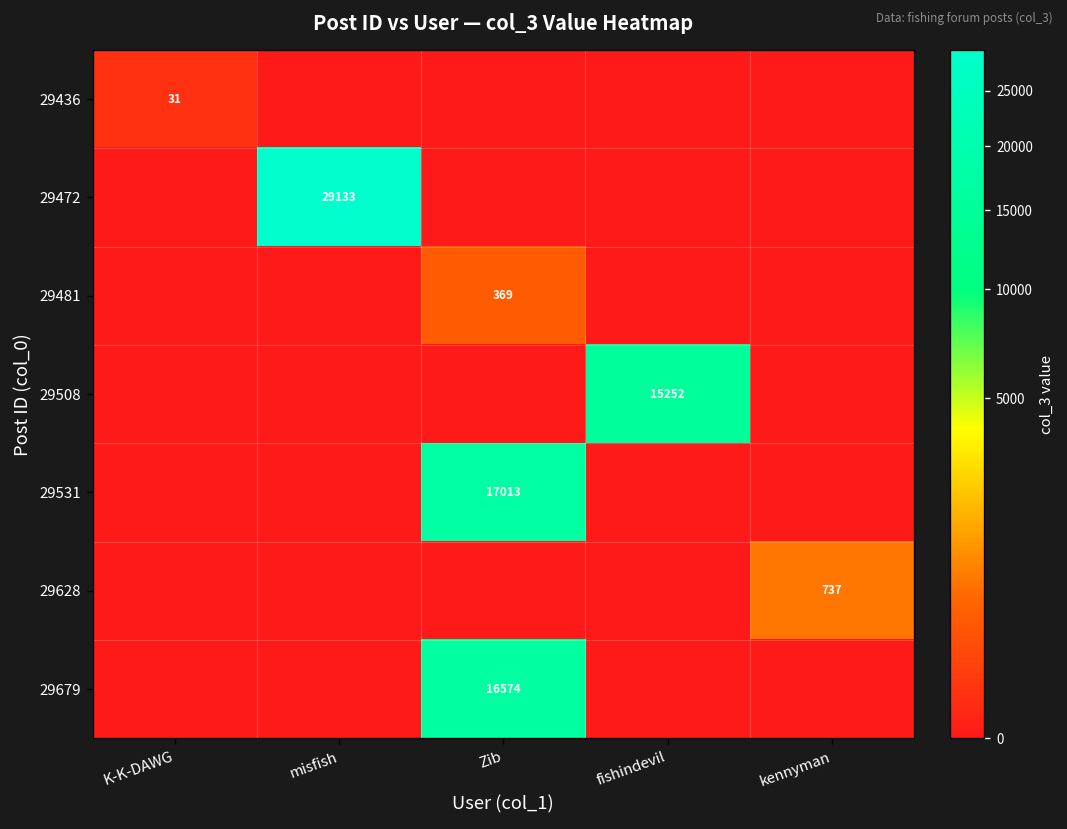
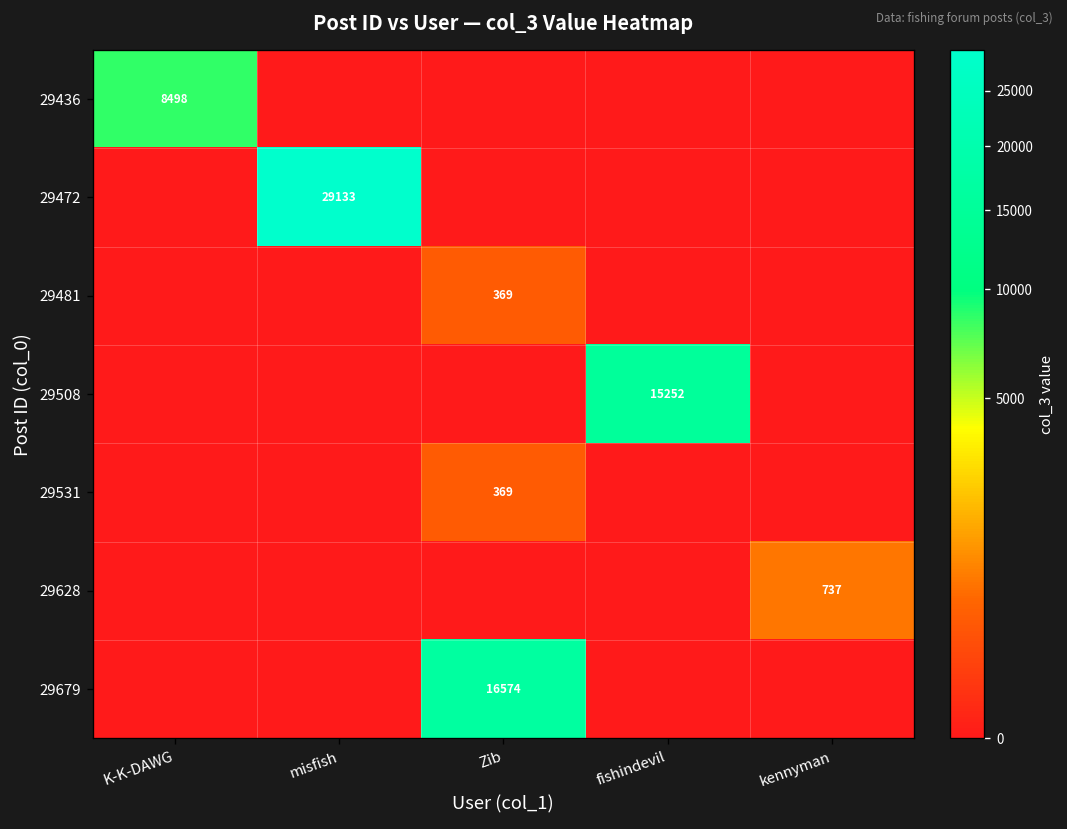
  {
    "29436": {
-     "K-K-DAWG": 31
+     "K-K-DAWG": 8498
    },
    "29472": {
      "misfish": 29133
    },
    "29481": {
      "Zib": 369
    },
    "29508": {
      "fishindevil": 15252
    },
    "29531": {
-     "Zib": 17013
+     "Zib": 369
    },
    "29628": {
      "kennyman": 737
    },
    "29679": {
      "Zib": 16574
    }
  }
